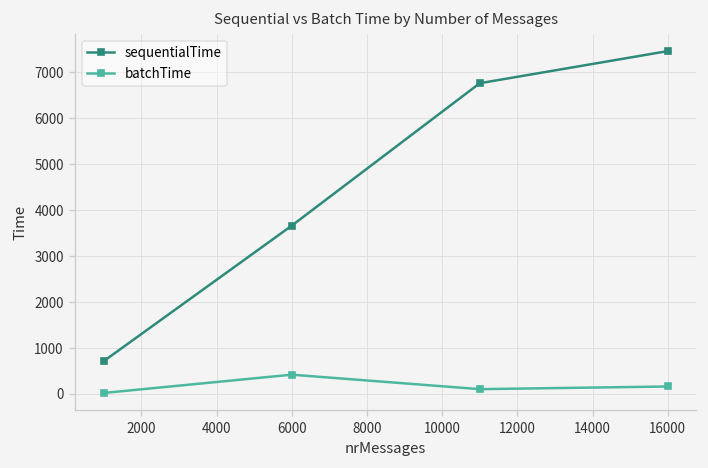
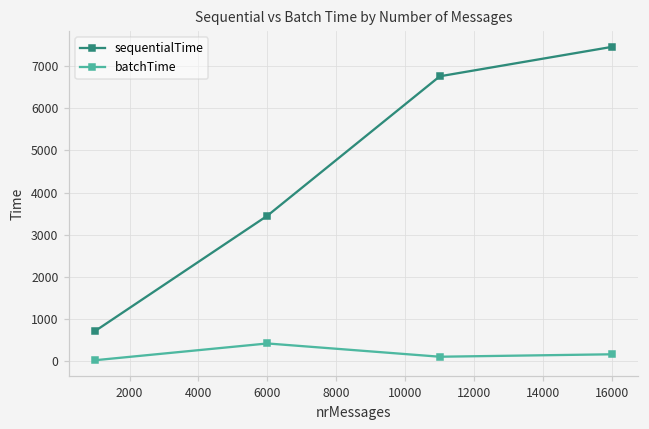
  {
    "sequentialTime": {
-     "6000": 3700,
+     "6000": 3500,
      "16000": 7500
    },
    "batchTime": {
      "6000": 400,
      "16000": 200
    }
  }
